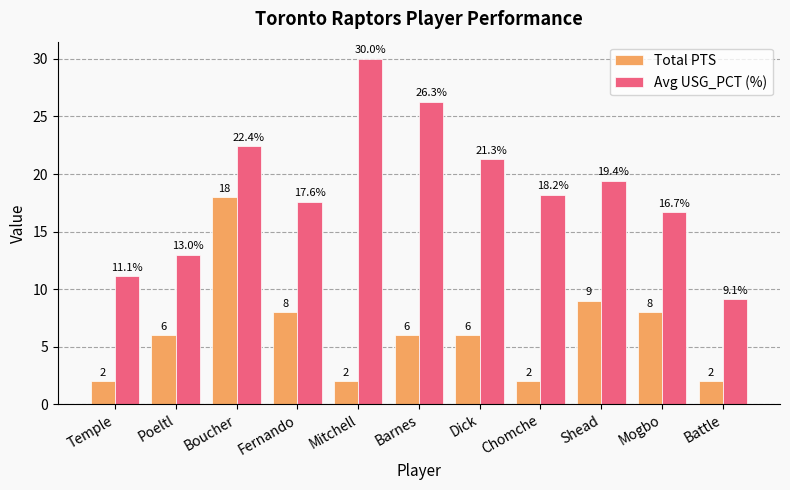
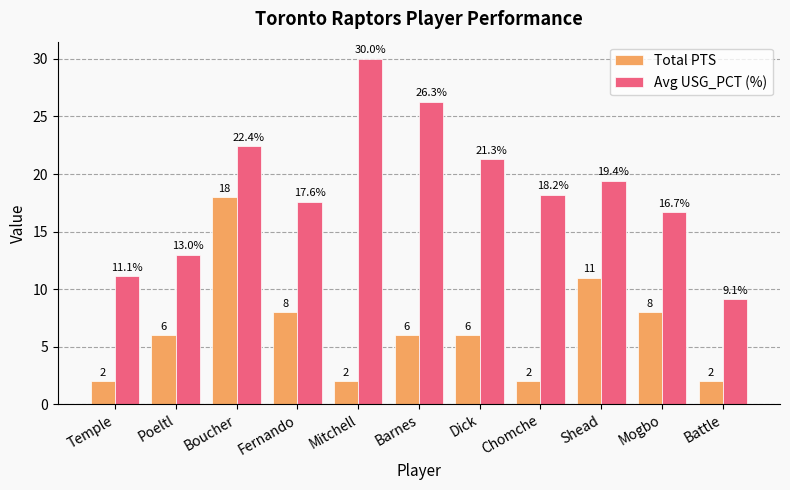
  {
    "Total PTS": {
      "Temple": "2",
      "Poeltl": "6",
      "Boucher": "18",
      "Fernando": "8",
      "Mitchell": "2",
      "Barnes": "6",
      "Dick": "6",
      "Chomche": "2",
-     "Shead": "9",
+     "Shead": "11",
      "Mogbo": "8",
      "Battle": "2"
    },
    "Avg USG_PCT (%)": {
      "Temple": "11.1%",
      "Poeltl": "13.0%",
      "Boucher": "22.4%",
      "Fernando": "17.6%",
      "Mitchell": "30.0%",
      "Barnes": "26.3%",
      "Dick": "21.3%",
      "Chomche": "18.2%",
      "Shead": "19.4%",
      "Mogbo": "16.7%",
      "Battle": "9.1%"
    }
  }
